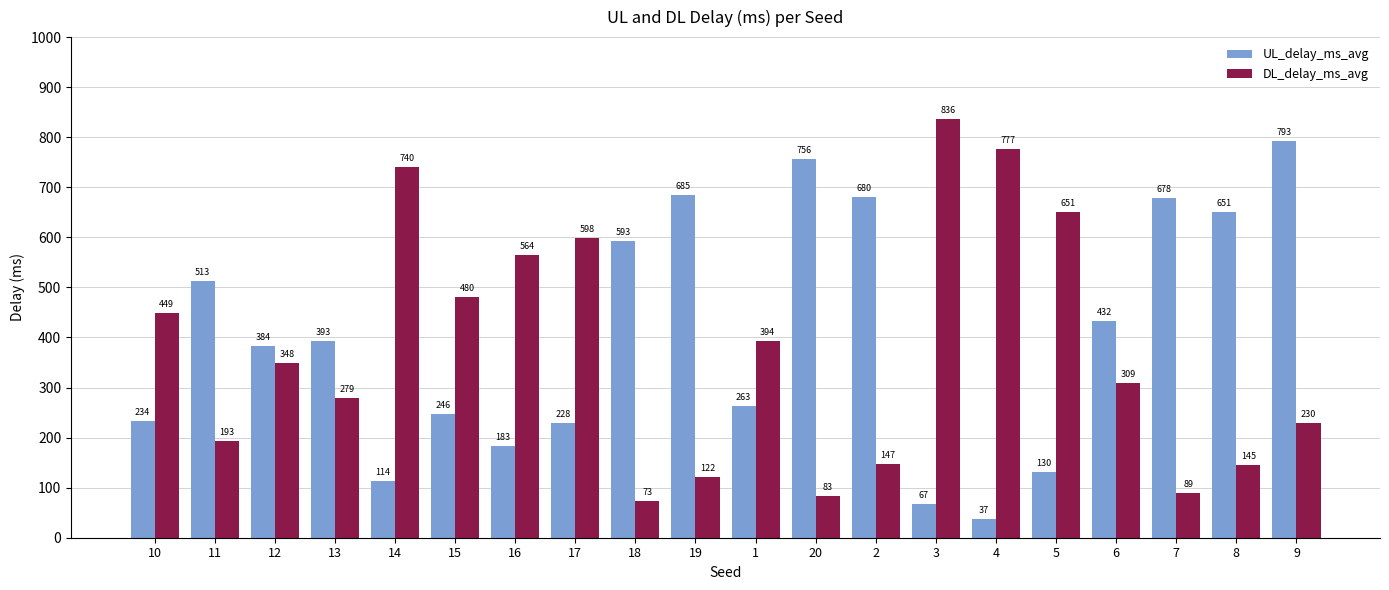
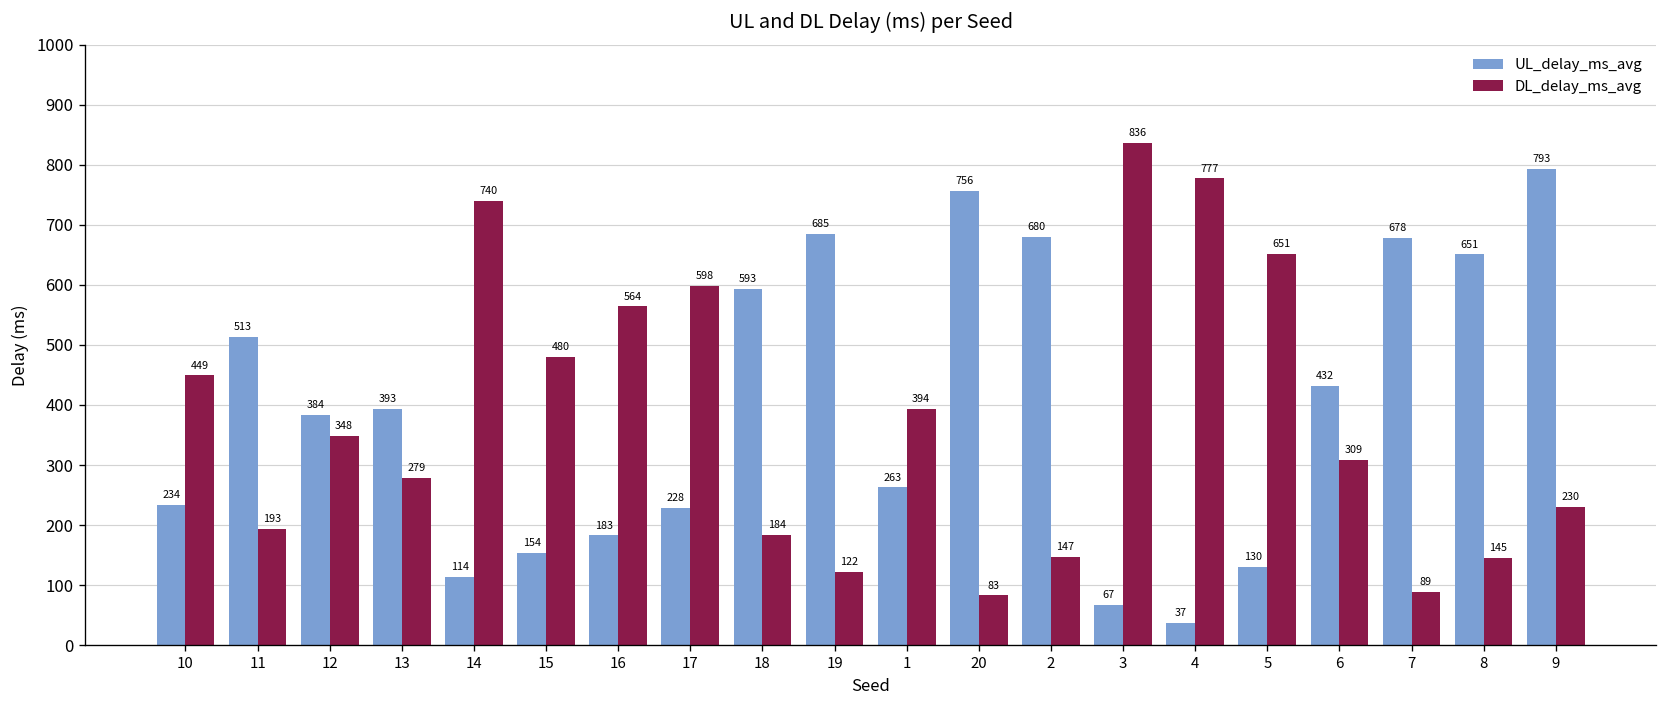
  {
    "UL_delay_ms_avg": {
      "10": 234,
      "11": 513,
      "12": 384,
      "13": 393,
      "14": 114,
-     "15": 246,
+     "15": 154,
      "16": 183,
      "17": 228,
      "18": 593,
      "19": 685,
      "1": 263,
      "20": 756,
      "2": 680,
      "3": 67,
      "4": 37,
      "5": 130,
      "6": 432,
      "7": 678,
      "8": 651,
      "9": 793
    },
    "DL_delay_ms_avg": {
      "10": 449,
      "11": 193,
      "12": 348,
      "13": 279,
      "14": 740,
      "15": 480,
      "16": 564,
      "17": 598,
-     "18": 73,
+     "18": 184,
      "19": 122,
      "1": 394,
      "20": 83,
      "2": 147,
      "3": 836,
      "4": 777,
      "5": 651,
      "6": 309,
      "7": 89,
      "8": 145,
      "9": 230
    }
  }
